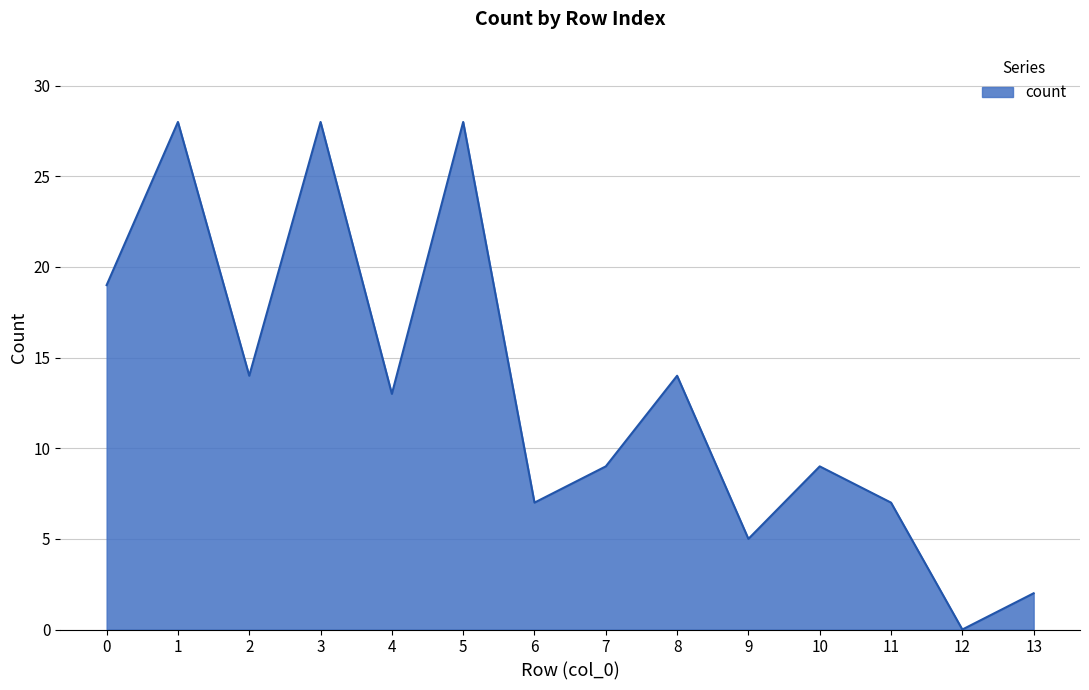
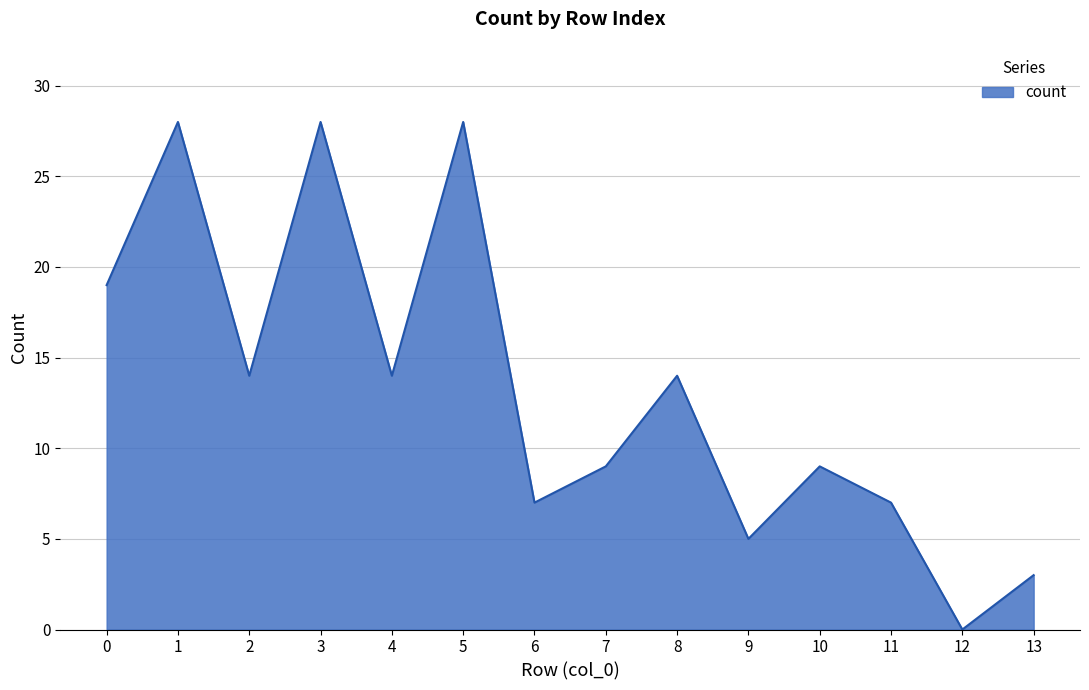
  {
    "0": 19,
    "1": 28,
    "2": 14,
    "3": 28,
-   "4": 13,
+   "4": 14,
    "5": 28,
    "6": 7,
    "7": 9,
    "8": 14,
    "9": 5,
    "10": 9,
    "11": 7,
    "12": 0,
-   "13": 2
+   "13": 3
  }
